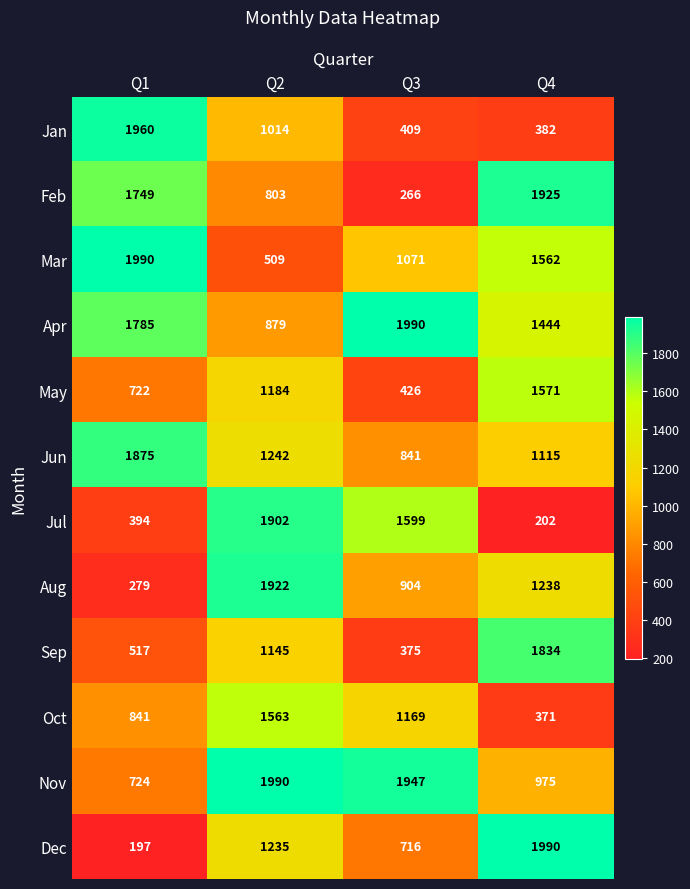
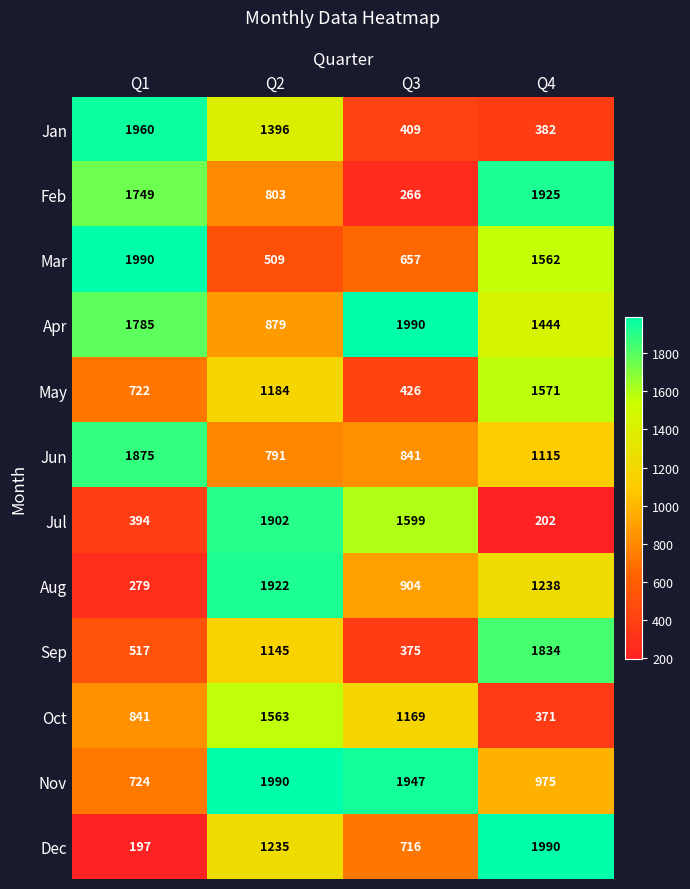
  {
    "Jan": {
      "Q1": 1960,
-     "Q2": 1014,
+     "Q2": 1396,
      "Q3": 409,
      "Q4": 382
    },
    "Feb": {
      "Q1": 1749,
      "Q2": 803,
      "Q3": 266,
      "Q4": 1925
    },
    "Mar": {
      "Q1": 1990,
      "Q2": 509,
-     "Q3": 1071,
+     "Q3": 657,
      "Q4": 1562
    },
    "Apr": {
      "Q1": 1785,
      "Q2": 879,
      "Q3": 1990,
      "Q4": 1444
    },
    "May": {
      "Q1": 722,
      "Q2": 1184,
      "Q3": 426,
      "Q4": 1571
    },
    "Jun": {
      "Q1": 1875,
-     "Q2": 1242,
+     "Q2": 791,
      "Q3": 841,
      "Q4": 1115
    },
    "Jul": {
      "Q1": 394,
      "Q2": 1902,
      "Q3": 1599,
      "Q4": 202
    },
    "Aug": {
      "Q1": 279,
      "Q2": 1922,
      "Q3": 904,
      "Q4": 1238
    },
    "Sep": {
      "Q1": 517,
      "Q2": 1145,
      "Q3": 375,
      "Q4": 1834
    },
    "Oct": {
      "Q1": 841,
      "Q2": 1563,
      "Q3": 1169,
      "Q4": 371
    },
    "Nov": {
      "Q1": 724,
      "Q2": 1990,
      "Q3": 1947,
      "Q4": 975
    },
    "Dec": {
      "Q1": 197,
      "Q2": 1235,
      "Q3": 716,
      "Q4": 1990
    }
  }
